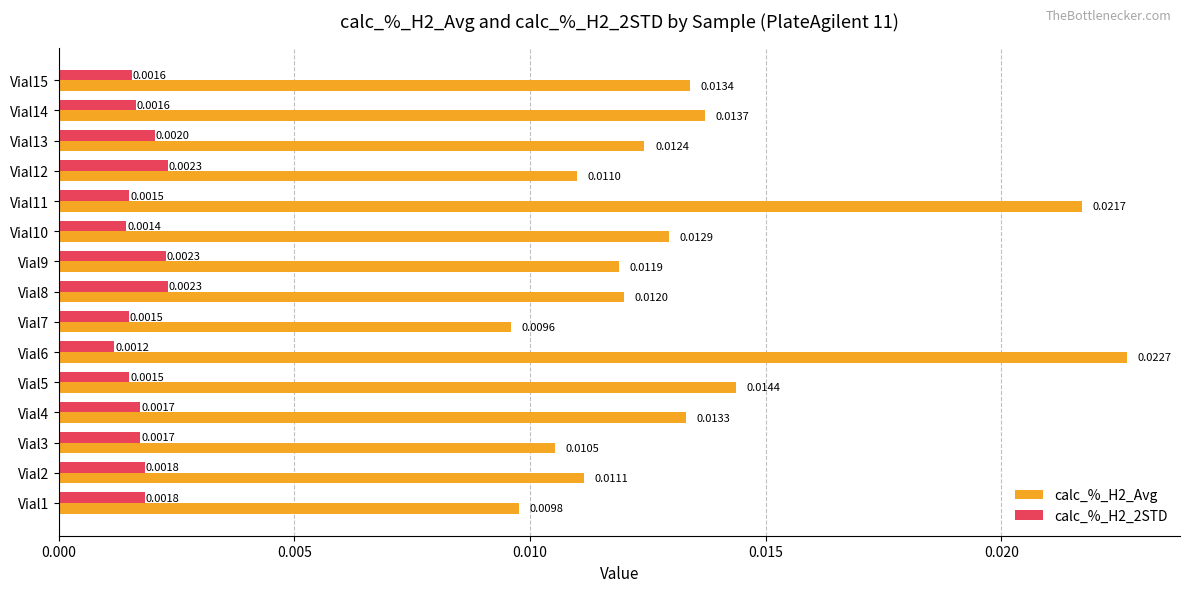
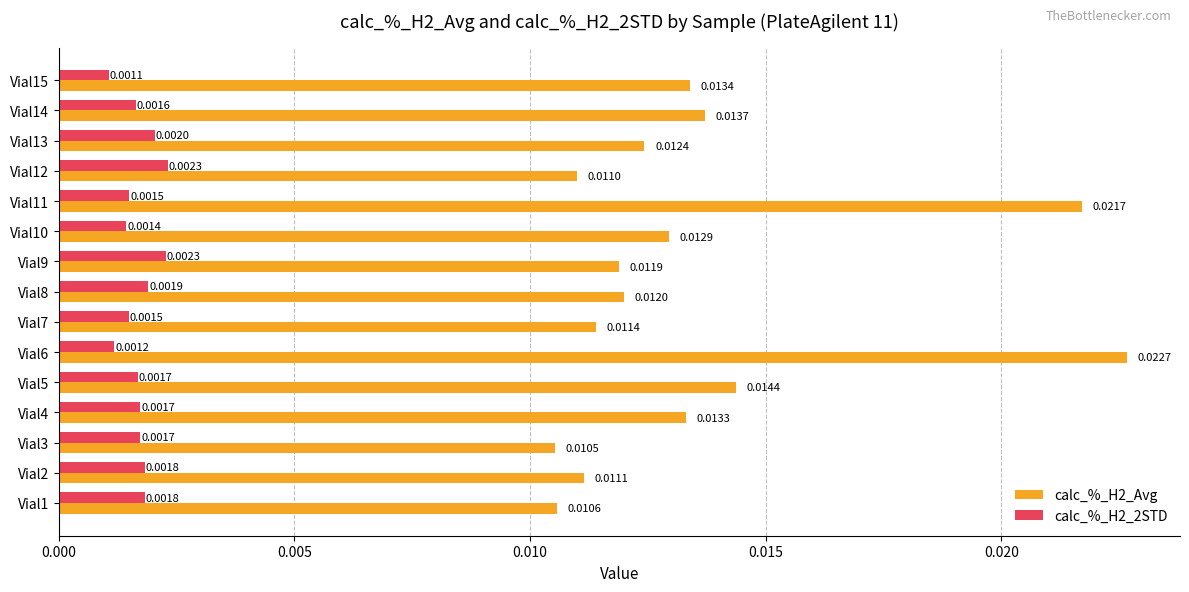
  {
    "calc_%_H2_Avg": {
      "Vial15": 0.0134,
      "Vial14": 0.0137,
      "Vial13": 0.0124,
      "Vial12": 0.0110,
      "Vial11": 0.0217,
      "Vial10": 0.0129,
      "Vial9": 0.0119,
      "Vial8": 0.0120,
-     "Vial7": 0.0096,
+     "Vial7": 0.0114,
      "Vial6": 0.0227,
      "Vial5": 0.0144,
      "Vial4": 0.0133,
      "Vial3": 0.0105,
      "Vial2": 0.0111,
-     "Vial1": 0.0098
+     "Vial1": 0.0106
    },
    "calc_%_H2_2STD": {
-     "Vial15": 0.0016,
+     "Vial15": 0.0011,
      "Vial14": 0.0016,
      "Vial13": 0.0020,
      "Vial12": 0.0023,
      "Vial11": 0.0015,
      "Vial10": 0.0014,
      "Vial9": 0.0023,
-     "Vial8": 0.0023,
+     "Vial8": 0.0019,
      "Vial7": 0.0015,
      "Vial6": 0.0012,
-     "Vial5": 0.0015,
+     "Vial5": 0.0017,
      "Vial4": 0.0017,
      "Vial3": 0.0017,
      "Vial2": 0.0018,
      "Vial1": 0.0018
    }
  }
